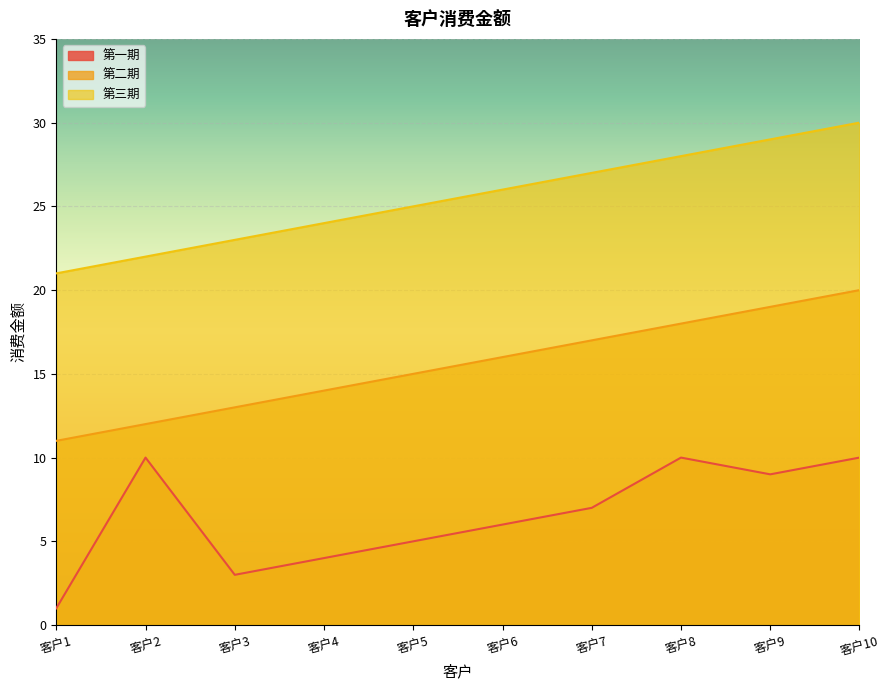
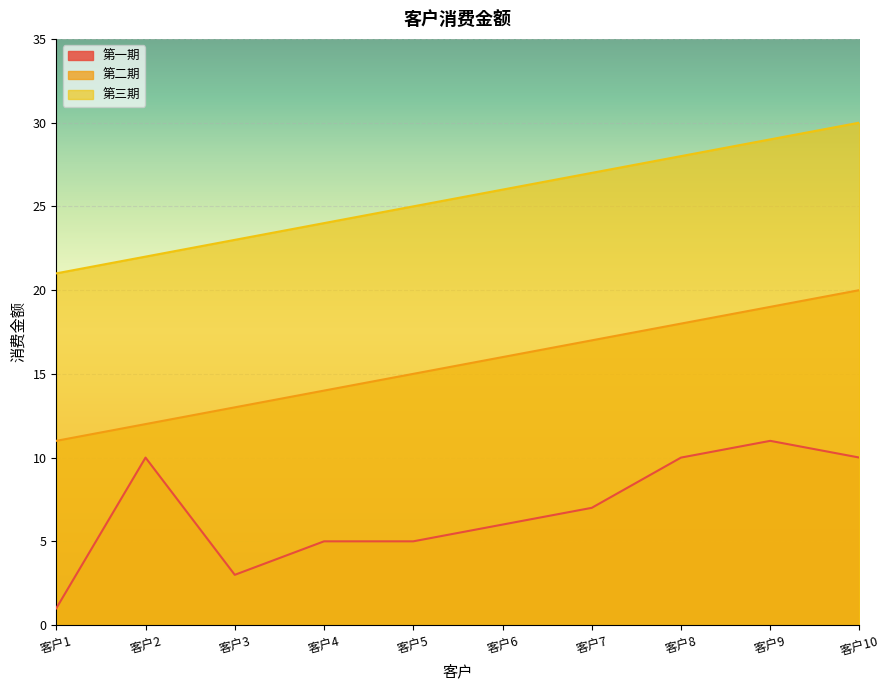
  {
    "第一期": {
      "客户1": 1,
      "客户2": 10,
      "客户3": 3,
-     "客户4": 4,
+     "客户4": 5,
      "客户5": 5,
      "客户6": 6,
      "客户7": 7,
      "客户8": 10,
-     "客户9": 9,
+     "客户9": 11,
      "客户10": 10
    }
  }
